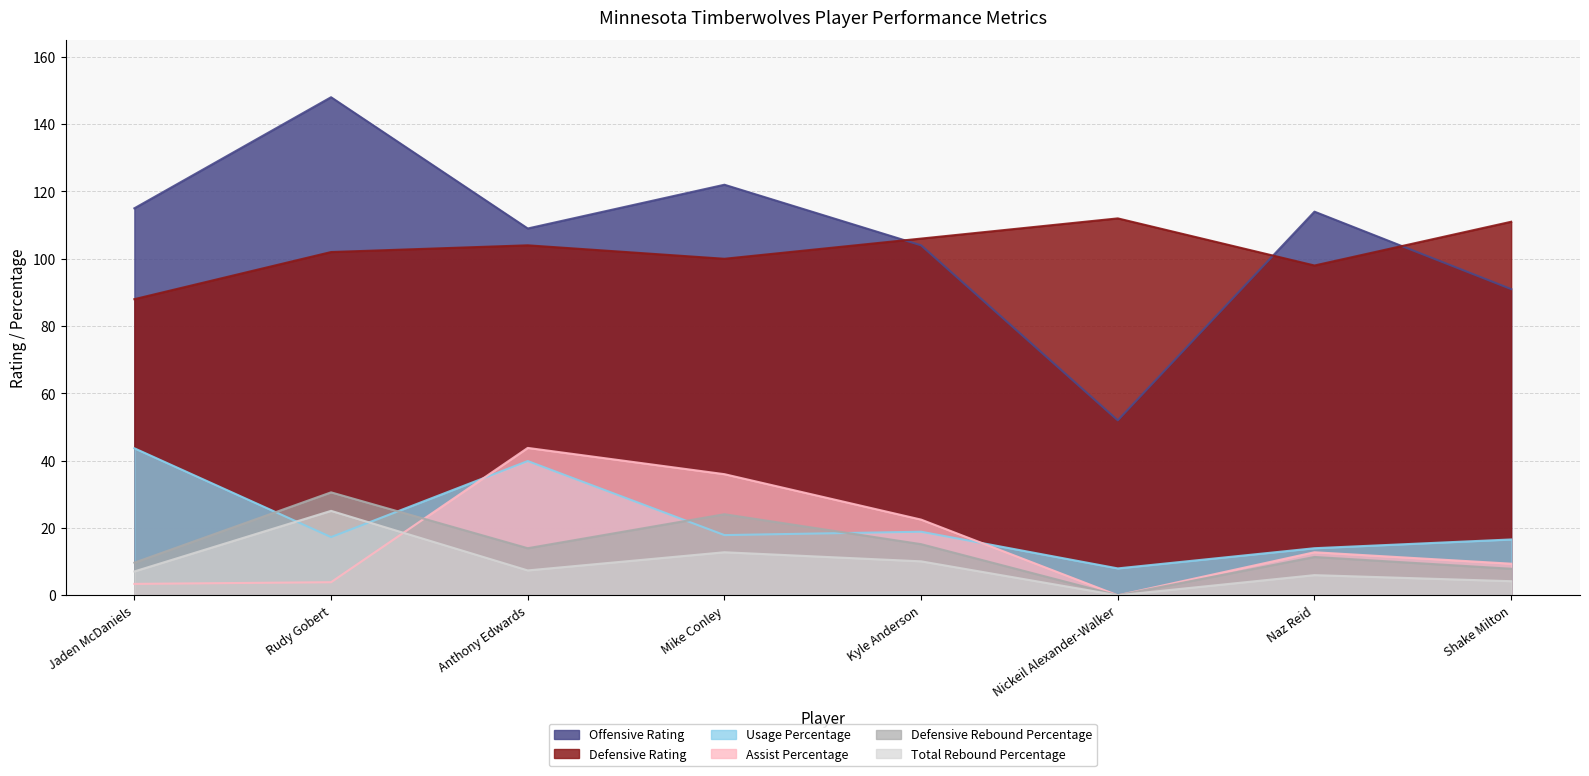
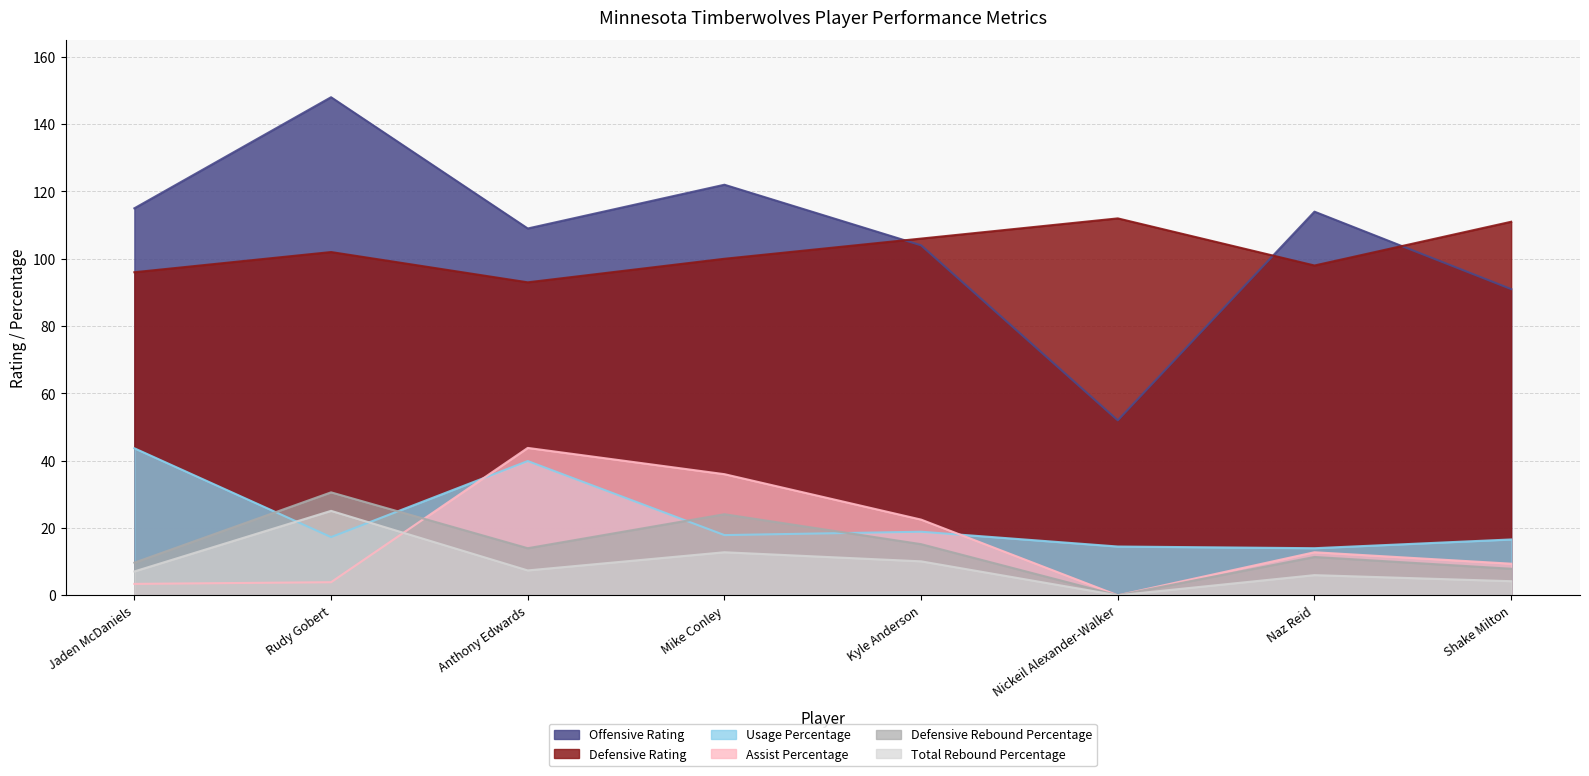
  {
    "Offensive Rating": {
      "Jaden McDaniels": 115,
      "Rudy Gobert": 148,
      "Anthony Edwards": 109,
      "Mike Conley": 122,
      "Kyle Anderson": 104,
      "Nickeil Alexander-Walker": 52,
      "Naz Reid": 114,
      "Shake Milton": 91
    },
    "Defensive Rating": {
-     "Jaden McDaniels": 88,
+     "Jaden McDaniels": 96,
      "Rudy Gobert": 102,
-     "Anthony Edwards": 104,
+     "Anthony Edwards": 93,
      "Mike Conley": 100,
      "Kyle Anderson": 106,
      "Nickeil Alexander-Walker": 112,
      "Naz Reid": 98,
      "Shake Milton": 111
    },
    "Usage Percentage": {
      "Jaden McDaniels": 44,
      "Rudy Gobert": 17,
      "Anthony Edwards": 40,
      "Mike Conley": 18,
      "Kyle Anderson": 19,
-     "Nickeil Alexander-Walker": 8,
+     "Nickeil Alexander-Walker": 15,
      "Naz Reid": 14,
      "Shake Milton": 17
    },
    "Defensive Rebound Percentage": {
      "Jaden McDaniels": 10,
      "Rudy Gobert": 31,
      "Anthony Edwards": 14,
      "Mike Conley": 24,
      "Kyle Anderson": 15,
      "Naz Reid": 11,
      "Shake Milton": 8
    }
  }
